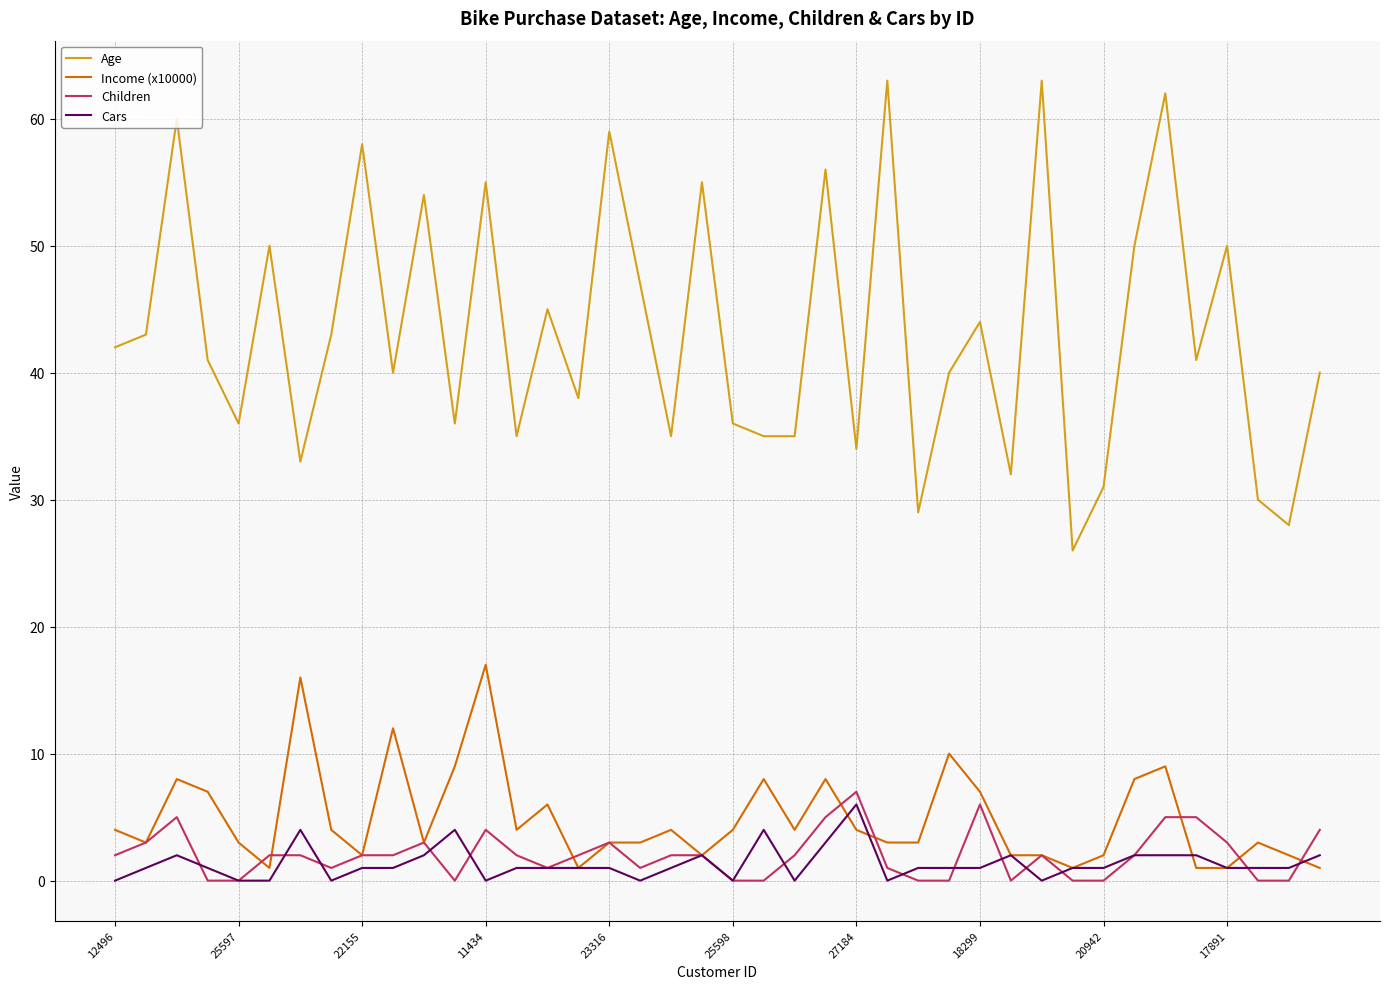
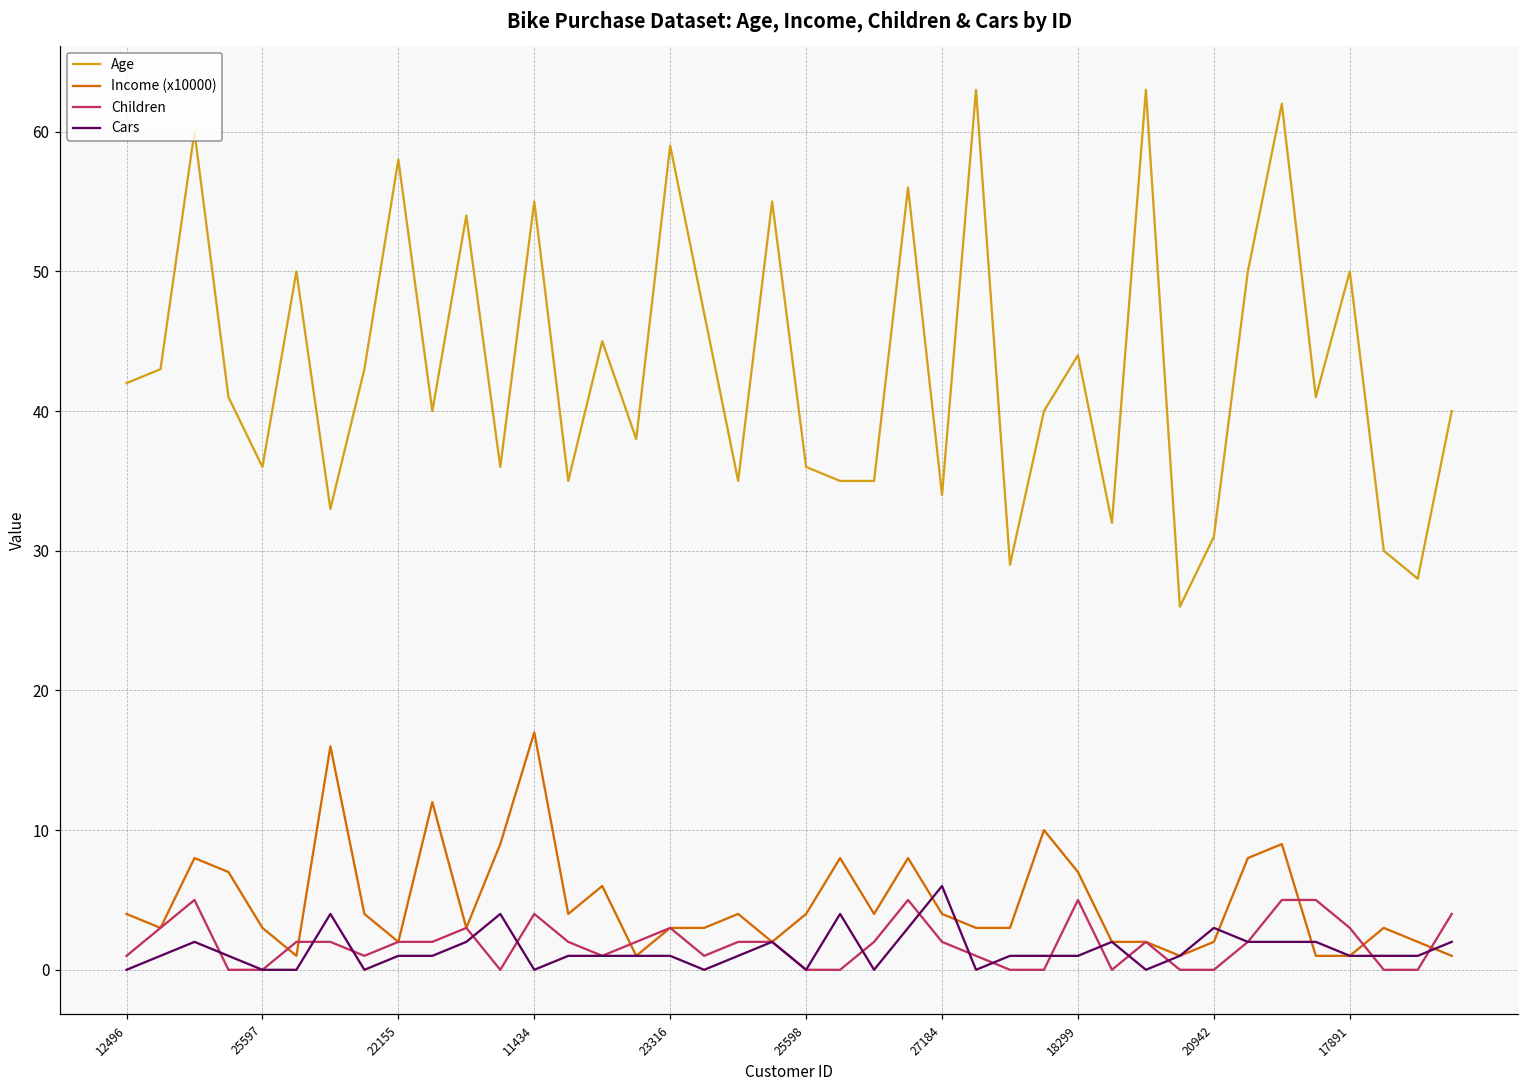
  {
    "Children": {
-     "12496": 2,
+     "12496": 1,
      "11434": 4,
-     "27184": 7,
-     "18299": 6,
+     "27184": 2,
+     "18299": 5,
      "20942": 0,
      "17891": 3
    },
    "Cars": {
      "12496": 0,
      "22155": 1,
      "11434": 0,
      "23316": 1,
      "27184": 6,
      "18299": 1,
-     "20942": 1
+     "20942": 3
    }
  }
